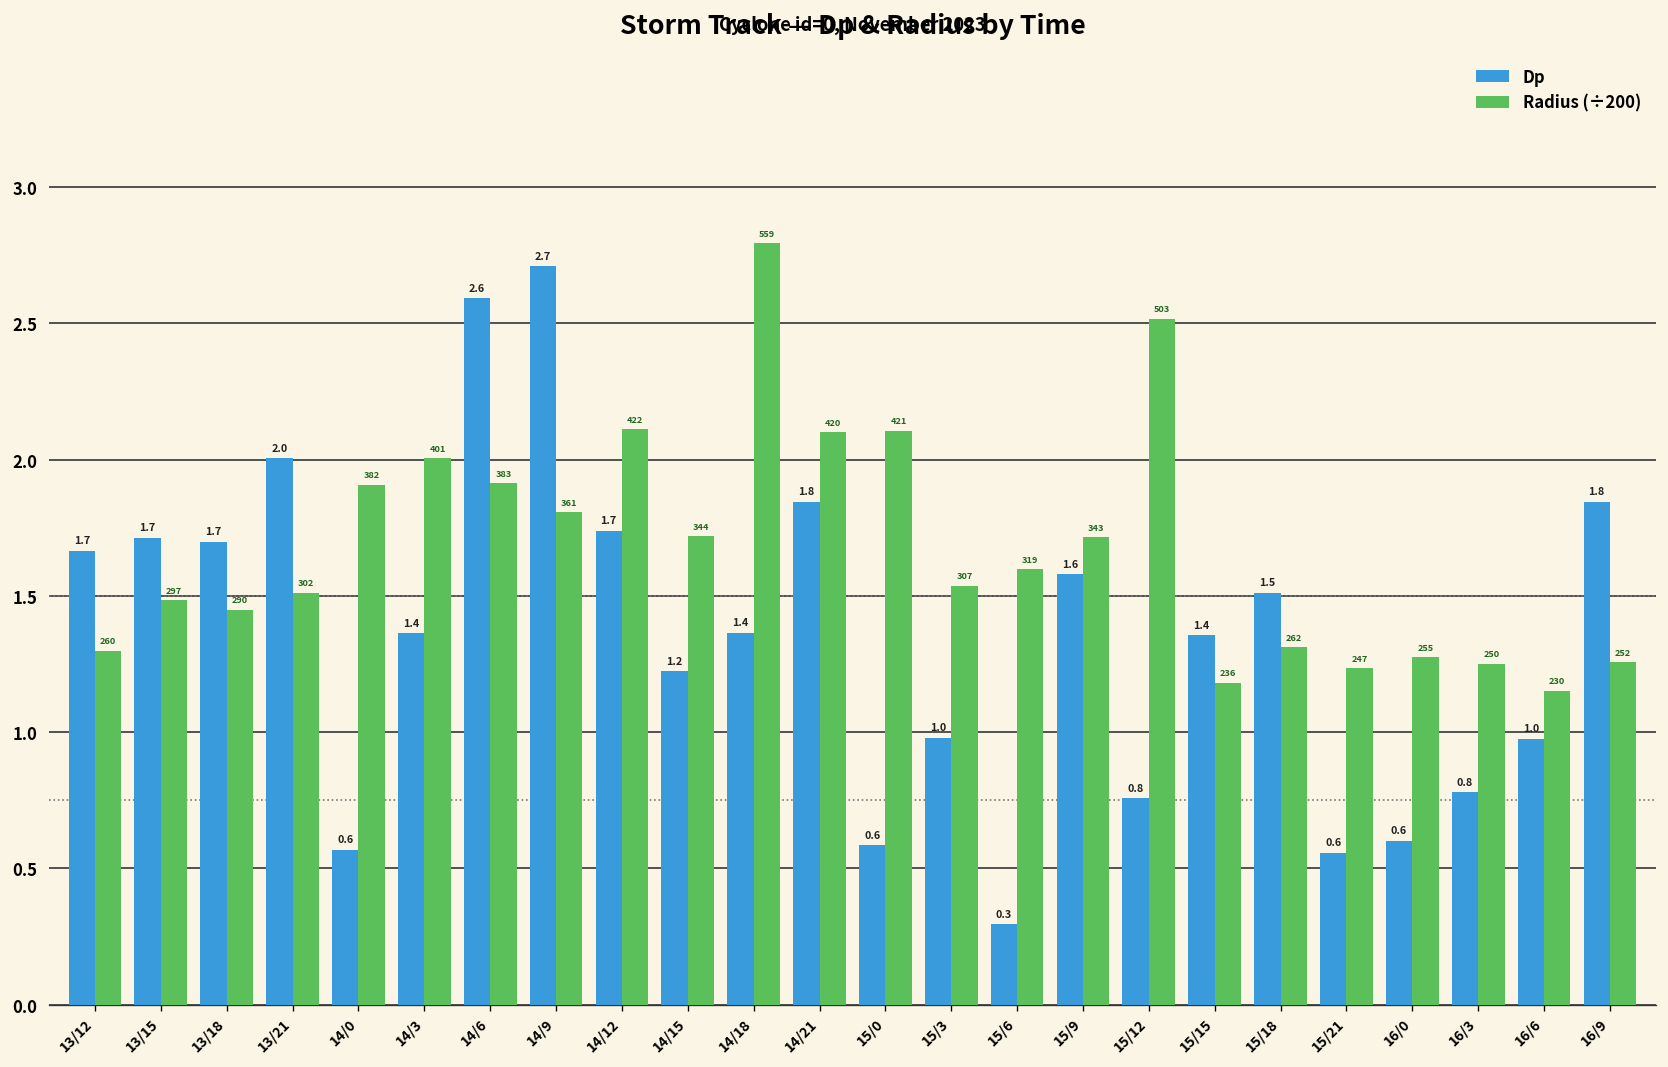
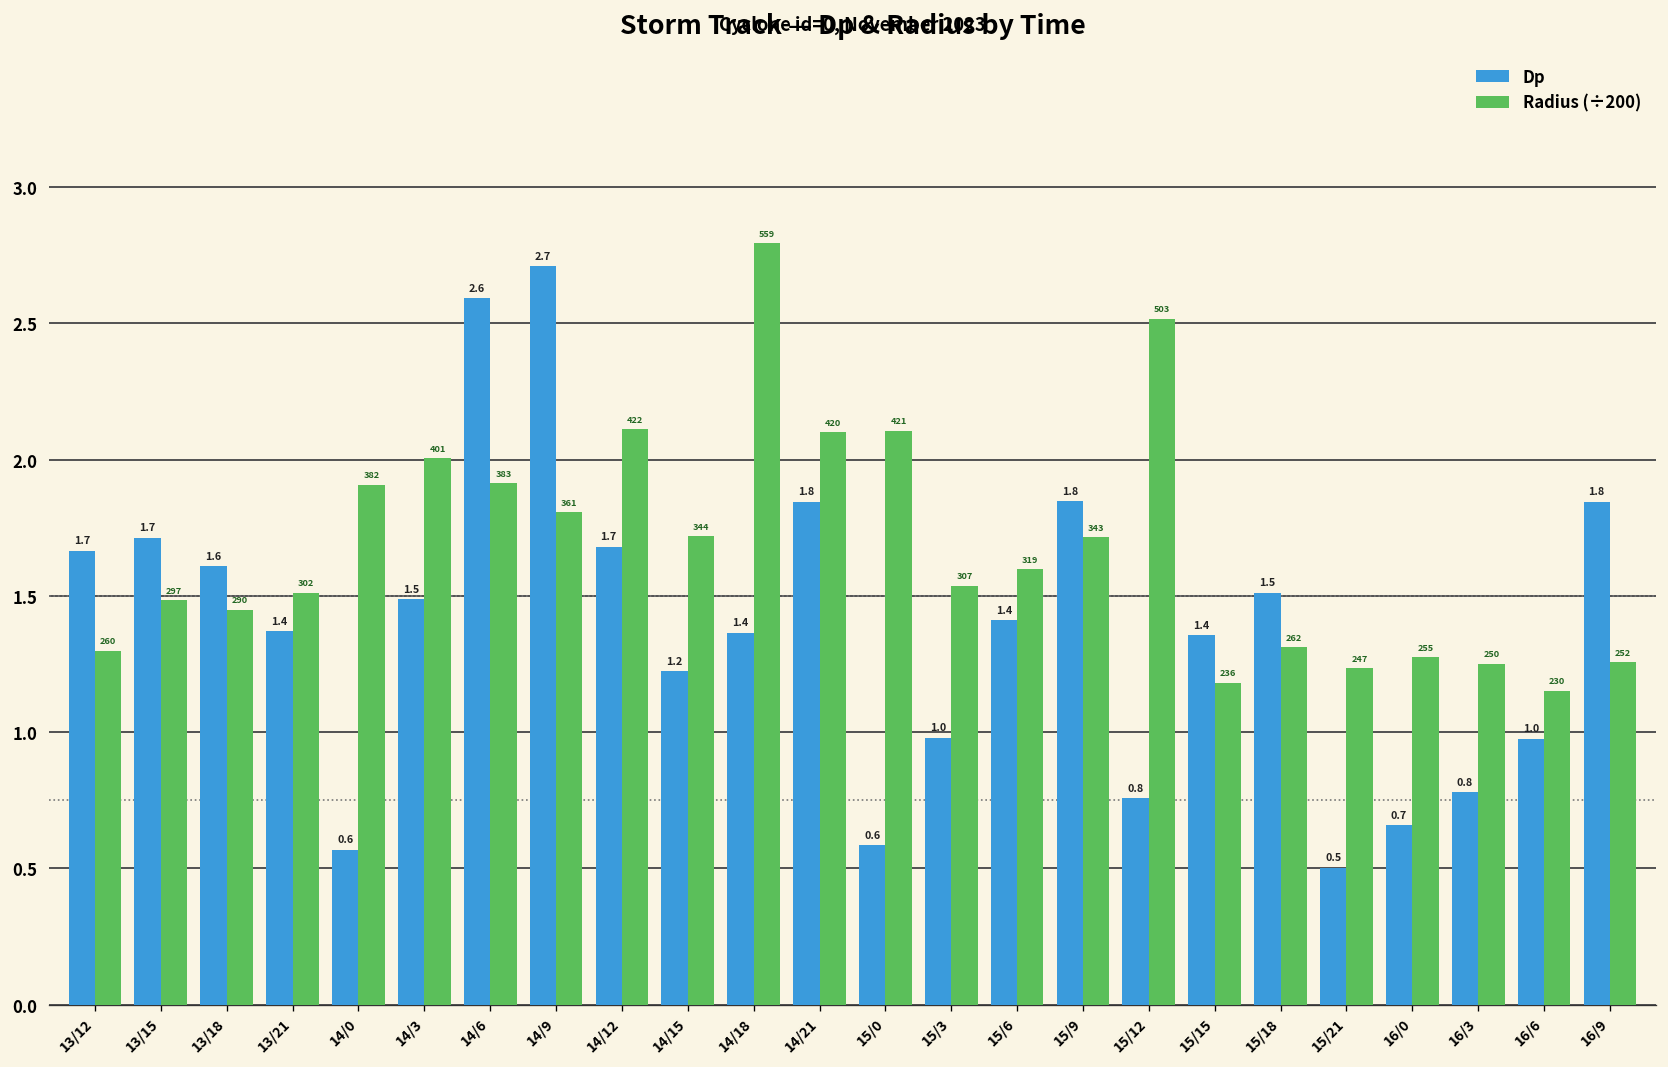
  {
    "Dp": {
      "13/12": 1.7,
      "13/15": 1.7,
-     "13/18": 1.7,
-     "13/21": 2.0,
+     "13/18": 1.6,
+     "13/21": 1.4,
      "14/0": 0.6,
-     "14/3": 1.4,
+     "14/3": 1.5,
      "14/6": 2.6,
      "14/9": 2.7,
-     "14/12": 1.74,
+     "14/12": 1.68,
      "14/15": 1.2,
      "14/18": 1.4,
      "14/21": 1.8,
      "15/0": 0.6,
      "15/3": 1.0,
-     "15/6": 0.3,
-     "15/9": 1.6,
+     "15/6": 1.4,
+     "15/9": 1.8,
      "15/12": 0.8,
      "15/15": 1.4,
      "15/18": 1.5,
-     "15/21": 0.6,
-     "16/0": 0.6,
+     "15/21": 0.5,
+     "16/0": 0.7,
      "16/3": 0.8,
      "16/6": 1.0,
      "16/9": 1.8
    }
  }
